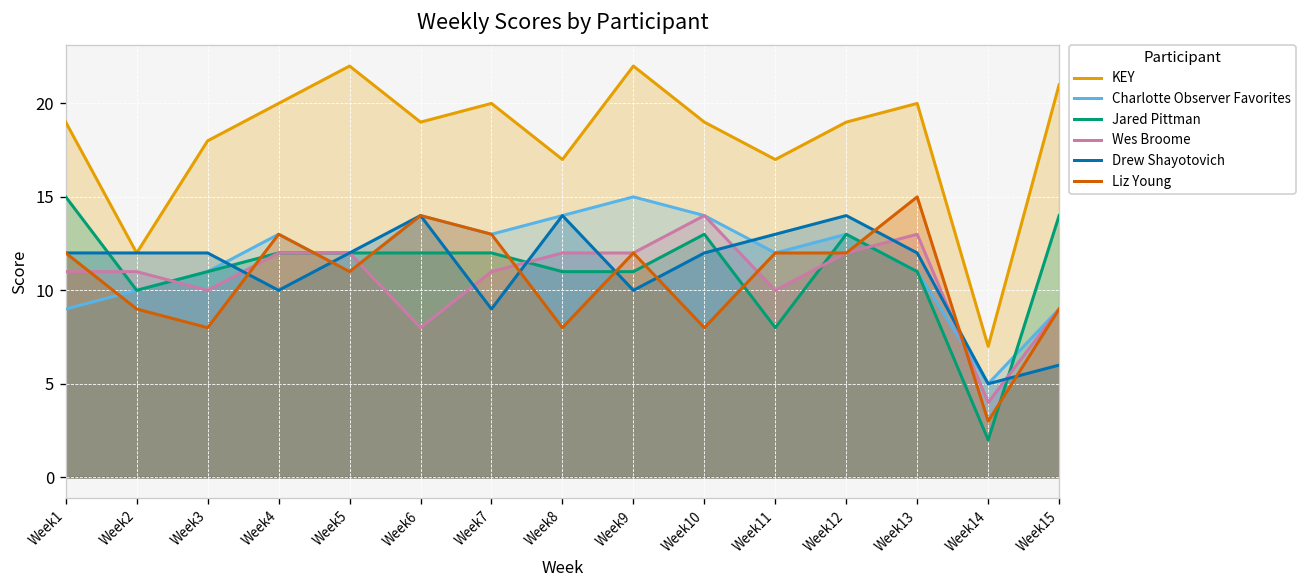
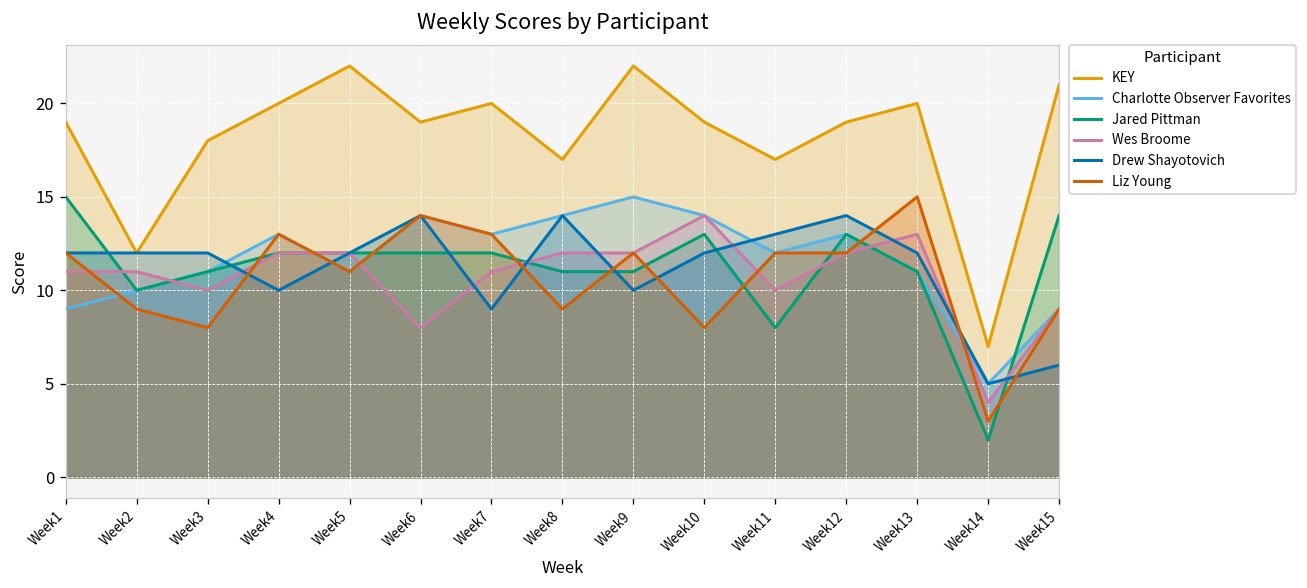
  {
    "KEY": {
      "Week1": 19,
      "Week3": 18,
      "Week4": 20,
      "Week5": 22,
      "Week6": 19,
      "Week7": 20,
      "Week8": 17,
      "Week9": 22,
      "Week10": 19,
      "Week11": 17,
      "Week12": 19,
      "Week13": 20,
      "Week14": 7,
      "Week15": 21
    },
    "Charlotte Observer Favorites": {
      "Week1": 9,
      "Week9": 15
    },
    "Jared Pittman": {
      "Week1": 15,
      "Week6": 12,
      "Week7": 12,
      "Week8": 11,
      "Week9": 11,
      "Week10": 13,
      "Week11": 8,
      "Week14": 2,
      "Week15": 14
    },
    "Wes Broome": {
      "Week1": 11,
      "Week2": 11,
      "Week3": 10,
      "Week6": 8,
      "Week7": 11,
      "Week8": 12,
      "Week11": 10,
      "Week13": 13,
      "Week14": 4
    },
    "Drew Shayotovich": {
      "Week3": 12,
      "Week4": 10,
      "Week7": 9,
      "Week9": 10,
      "Week10": 12,
      "Week11": 13,
      "Week12": 14,
      "Week13": 12,
      "Week15": 6
    },
    "Liz Young": {
      "Week2": 9,
      "Week3": 8,
-     "Week8": 8,
+     "Week8": 9,
      "Week10": 8,
      "Week13": 15,
      "Week14": 3
    }
  }
